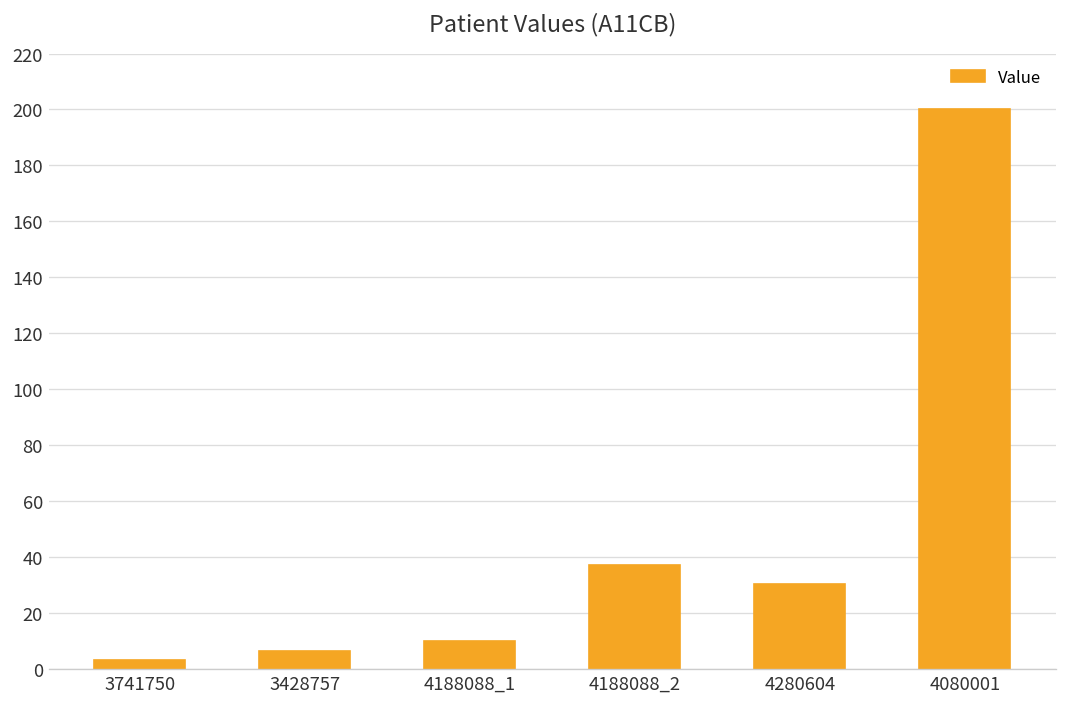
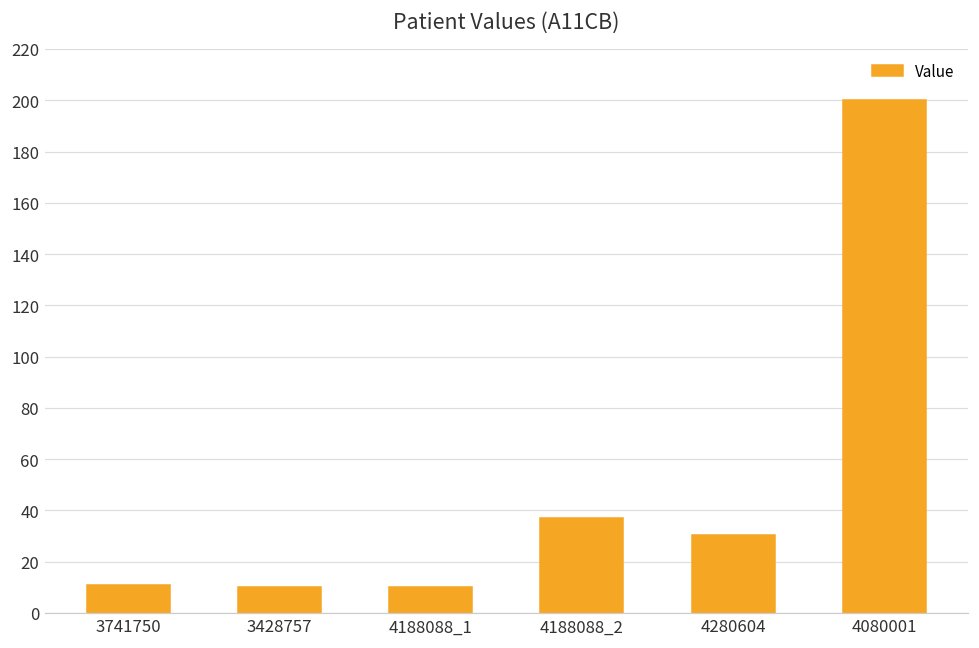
  {
-   "3741750": 3,
-   "3428757": 6,
+   "3741750": 11,
+   "3428757": 10,
    "4188088_1": 10,
    "4188088_2": 37,
    "4280604": 30,
    "4080001": 200
  }
